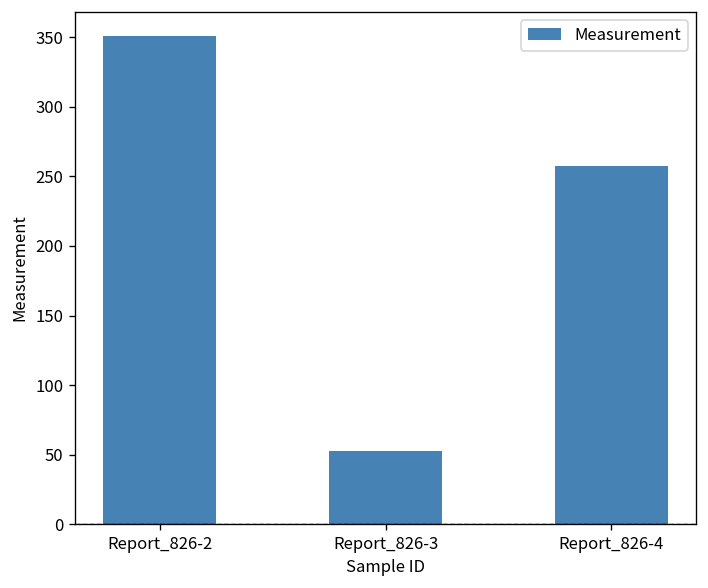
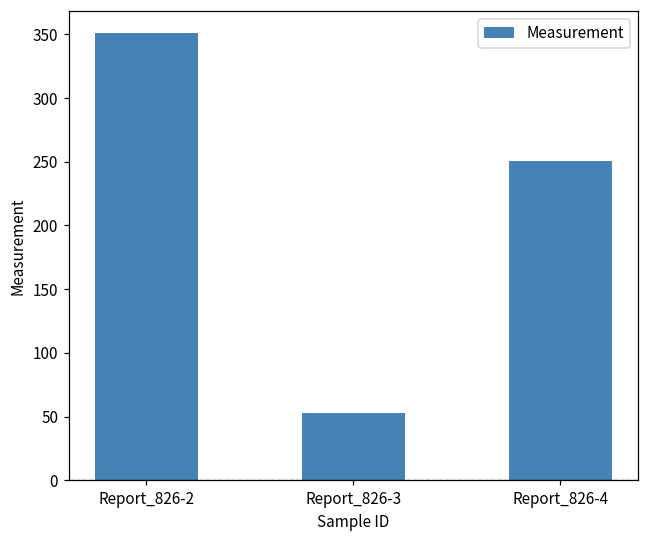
  {
    "Report_826-2": 351,
    "Report_826-3": 53,
-   "Report_826-4": 258
+   "Report_826-4": 250
  }
